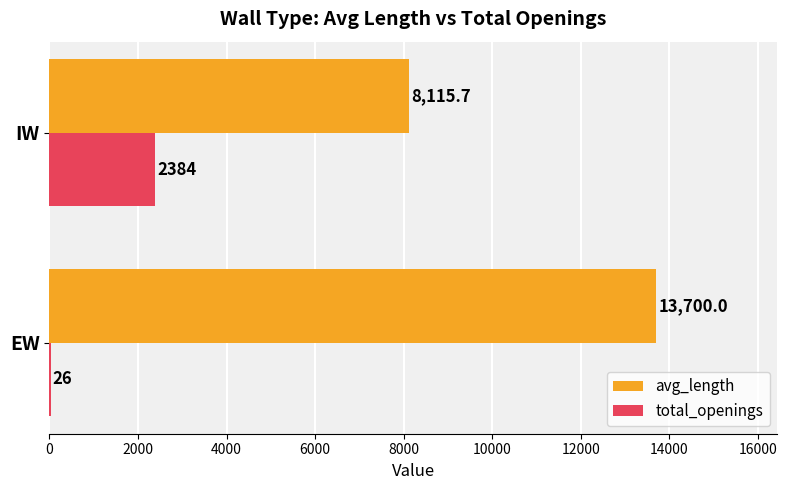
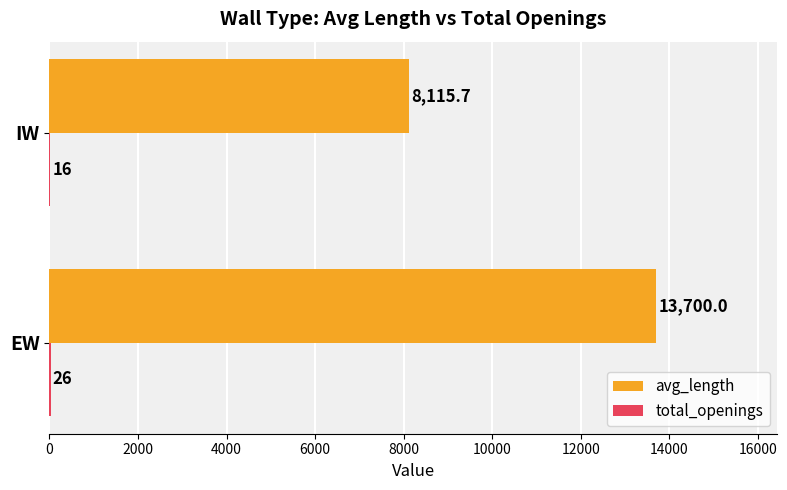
  {
    "avg_length": {
      "IW": "8,115.7",
      "EW": "13,700.0"
    },
    "total_openings": {
-     "IW": "2384",
+     "IW": "16",
      "EW": "26"
    }
  }
